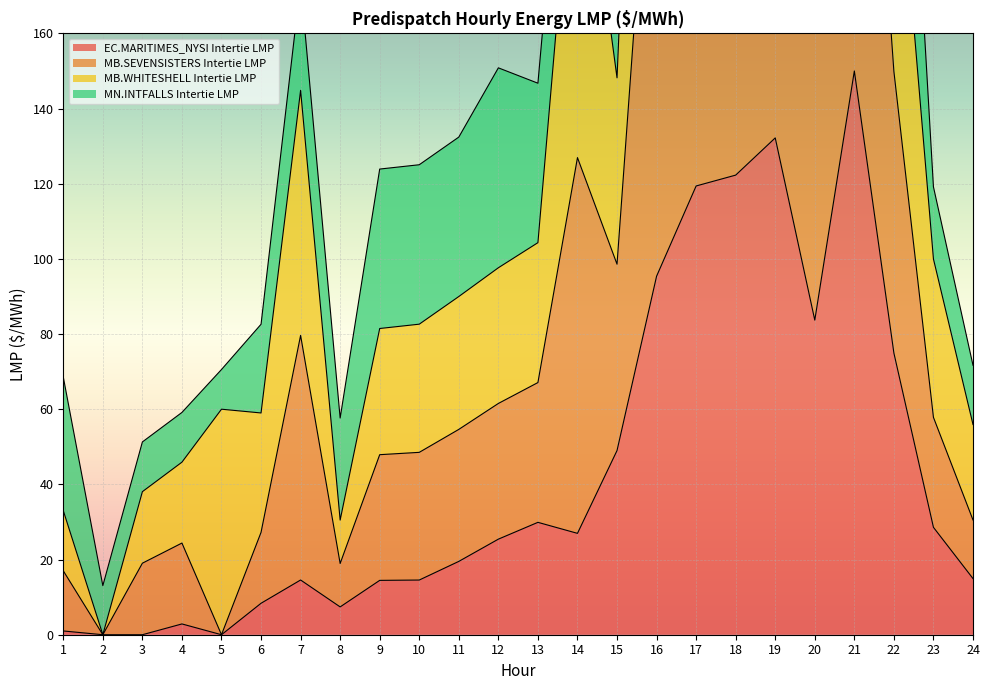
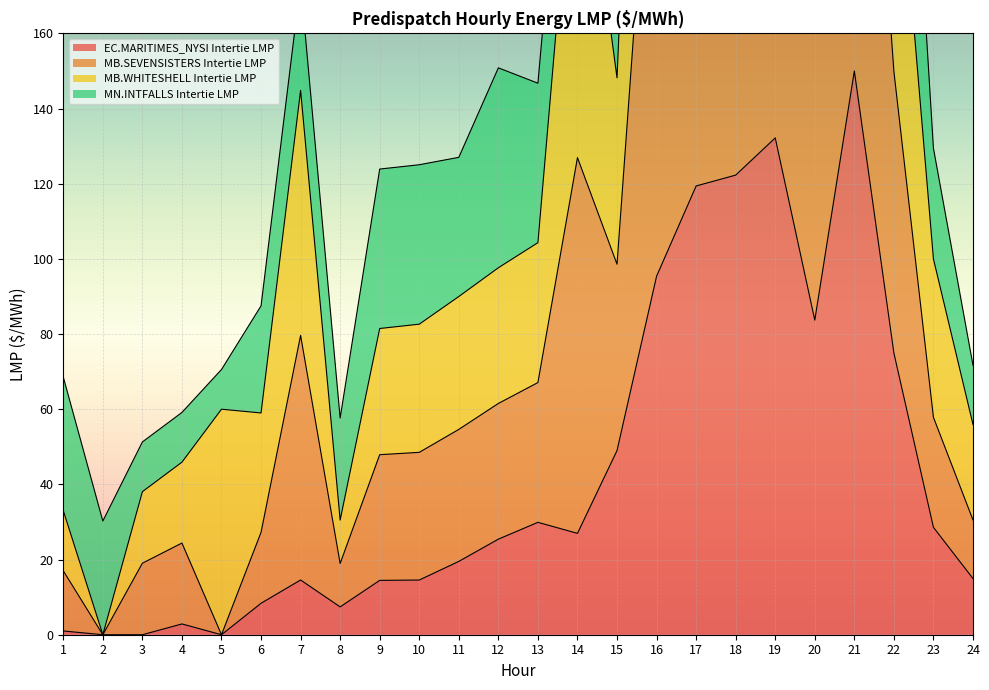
  {
    "MB.WHITESHELL Intertie LMP": {
      "1": 16,
      "3": 19,
      "4": 22,
      "5": 60,
      "6": 32,
      "7": 65,
      "8": 12,
      "9": 34,
      "10": 34,
      "11": 35,
      "12": 36,
      "13": 37,
      "15": 50,
      "23": 42,
      "24": 25
    },
    "MN.INTFALLS Intertie LMP": {
      "1": 36,
-     "2": 13,
+     "2": 30,
      "3": 13,
      "4": 13,
      "5": 11,
-     "6": 24,
+     "6": 29,
      "8": 27,
      "9": 42,
      "10": 42,
-     "11": 42,
+     "11": 37,
      "12": 53,
      "13": 42,
-     "23": 19,
+     "23": 29,
      "24": 16
    }
  }
